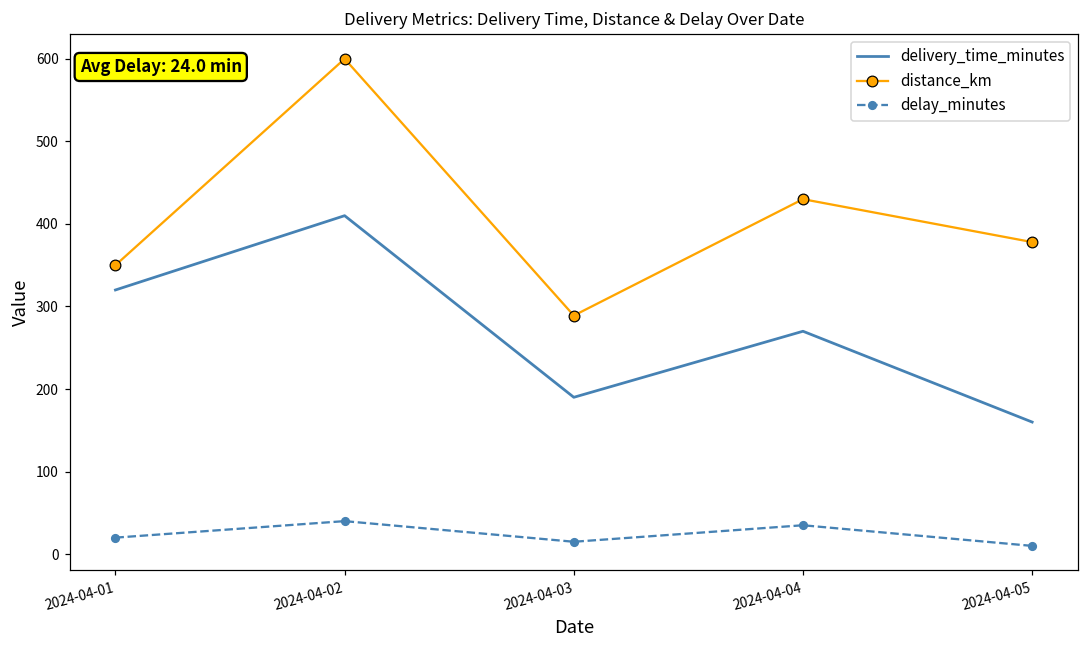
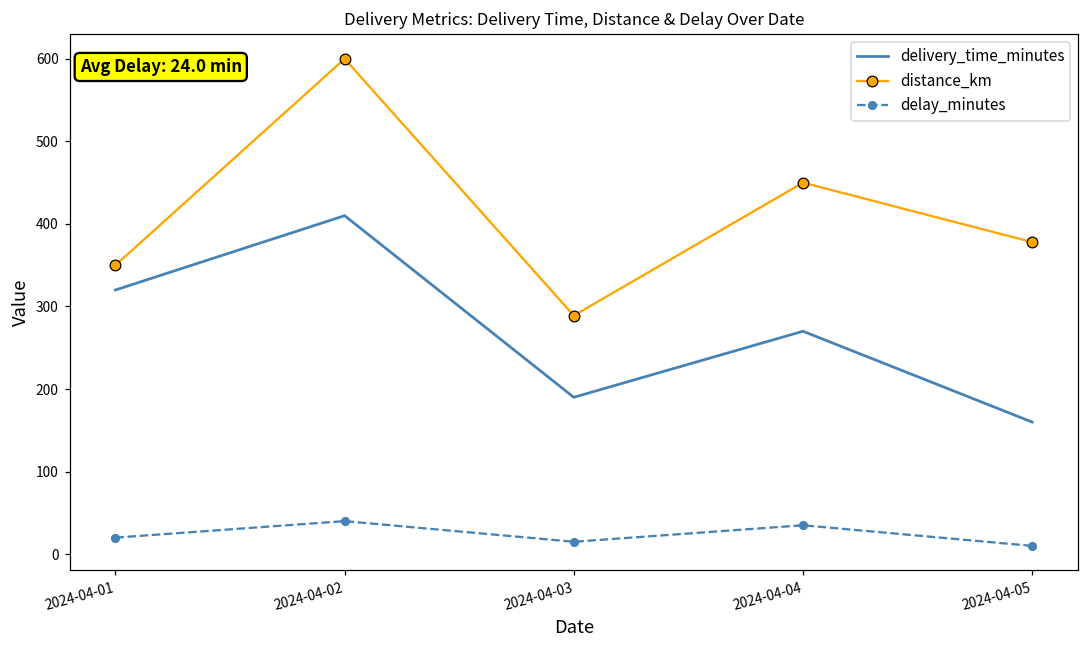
  {
    "distance_km": {
      "2024-04-01": 350,
      "2024-04-02": 600,
      "2024-04-03": 290,
-     "2024-04-04": 430,
+     "2024-04-04": 450,
      "2024-04-05": 380
    }
  }
